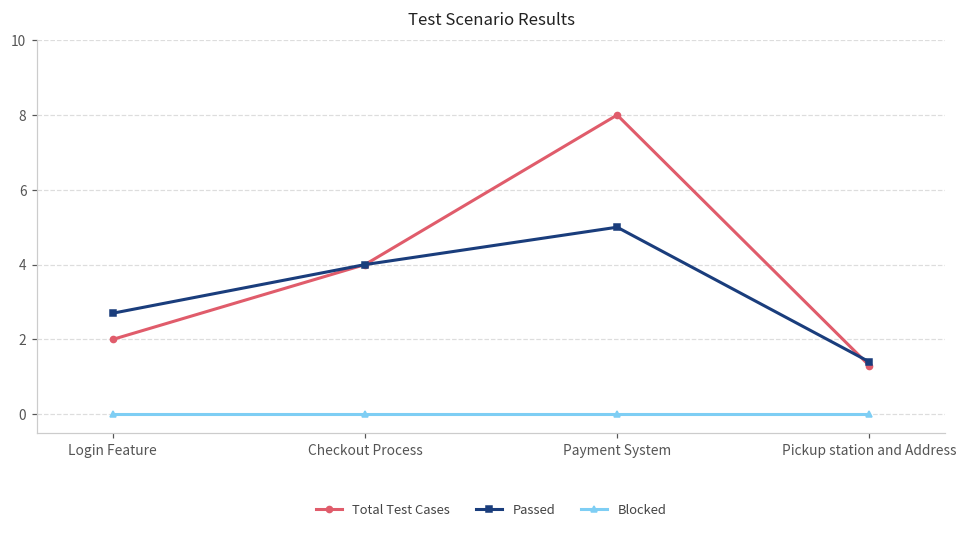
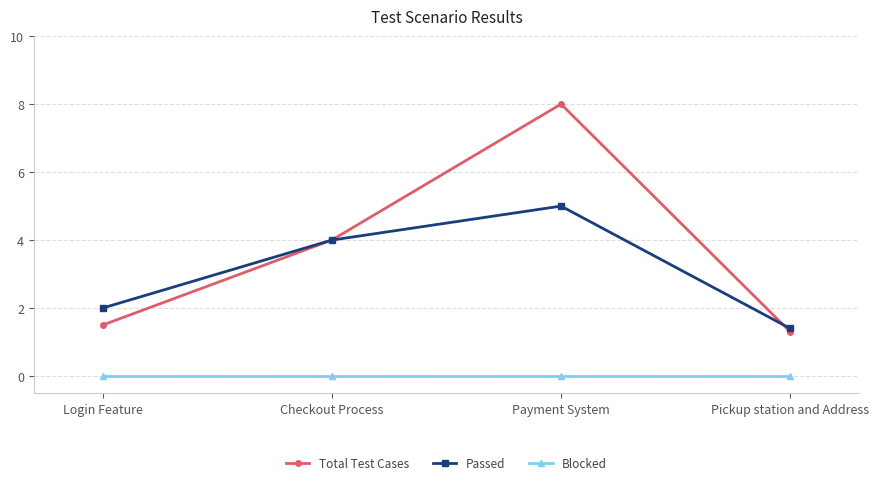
  {
    "Total Test Cases": {
-     "Login Feature": 2.0,
+     "Login Feature": 1.5,
      "Payment System": 8.0,
      "Pickup station and Address": 1.3
    },
    "Passed": {
-     "Login Feature": 2.7,
+     "Login Feature": 2.0,
      "Payment System": 5.0,
      "Pickup station and Address": 1.4
    },
    "Blocked": {
      "Login Feature": 0.0,
      "Checkout Process": 0.0,
      "Payment System": 0.0,
      "Pickup station and Address": 0.0
    }
  }
